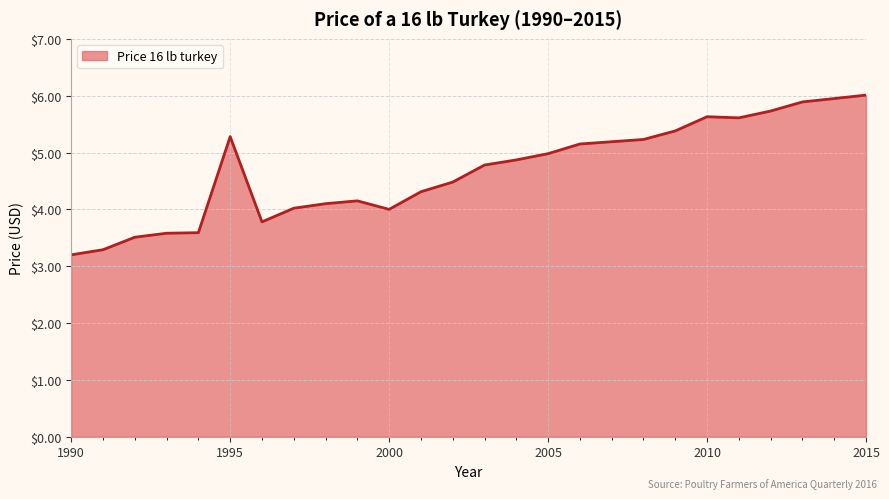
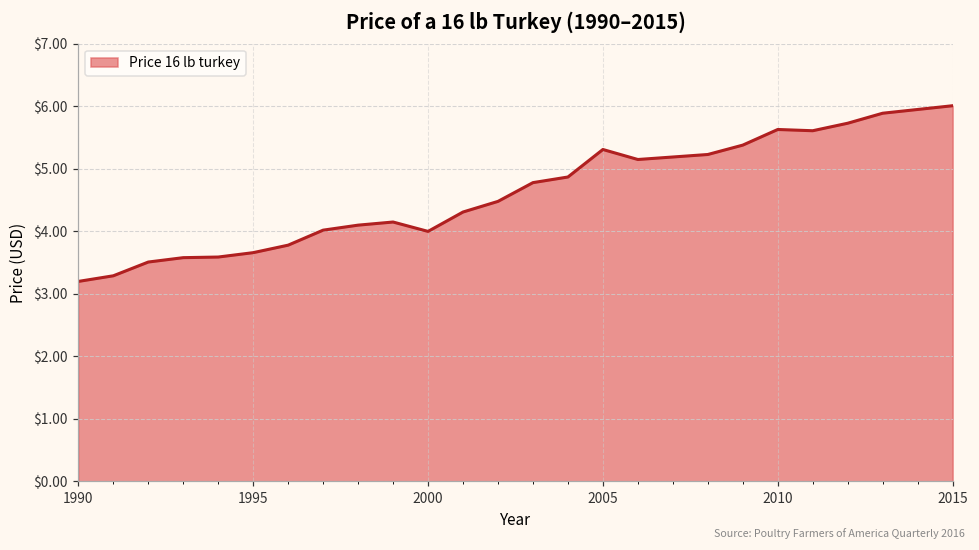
  {
    "1990": "$3.2",
-   "1995": "$5.3",
+   "1995": "$3.7",
    "2000": "$4.0",
-   "2005": "$5.0",
+   "2005": "$5.3",
    "2010": "$5.6",
    "2015": "$6.0"
  }
